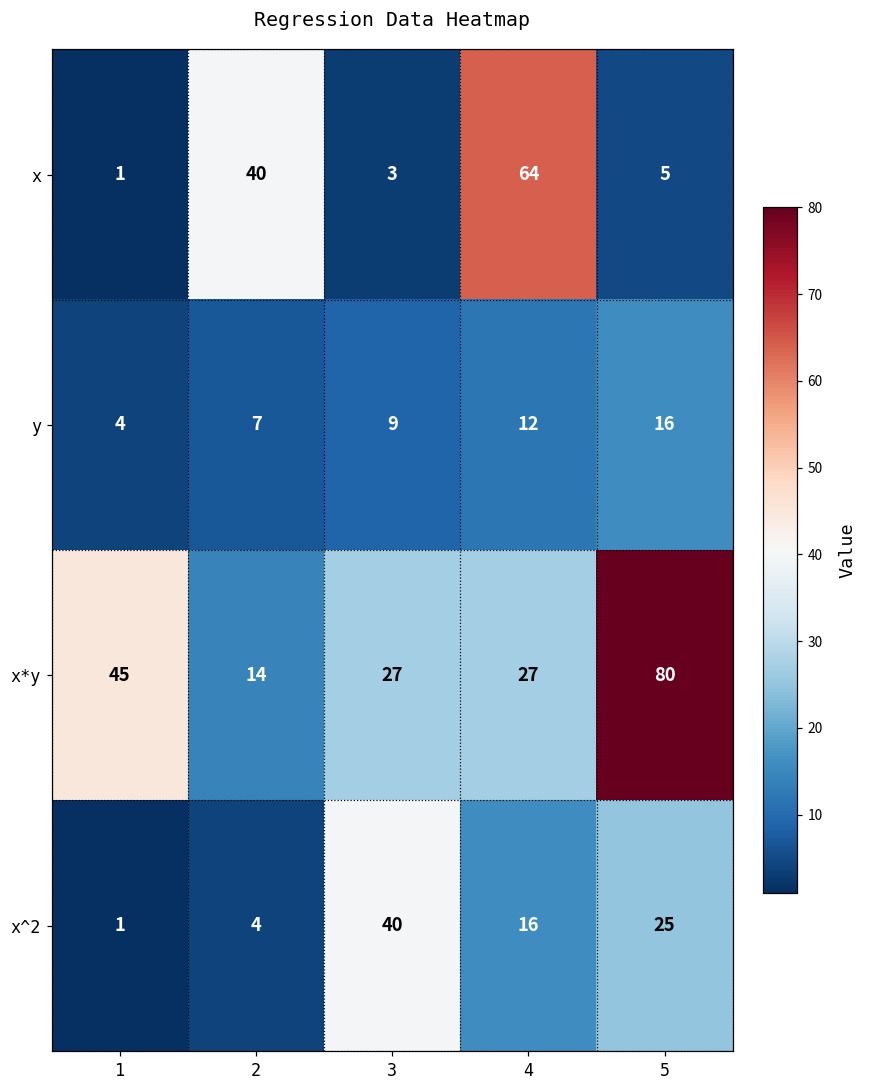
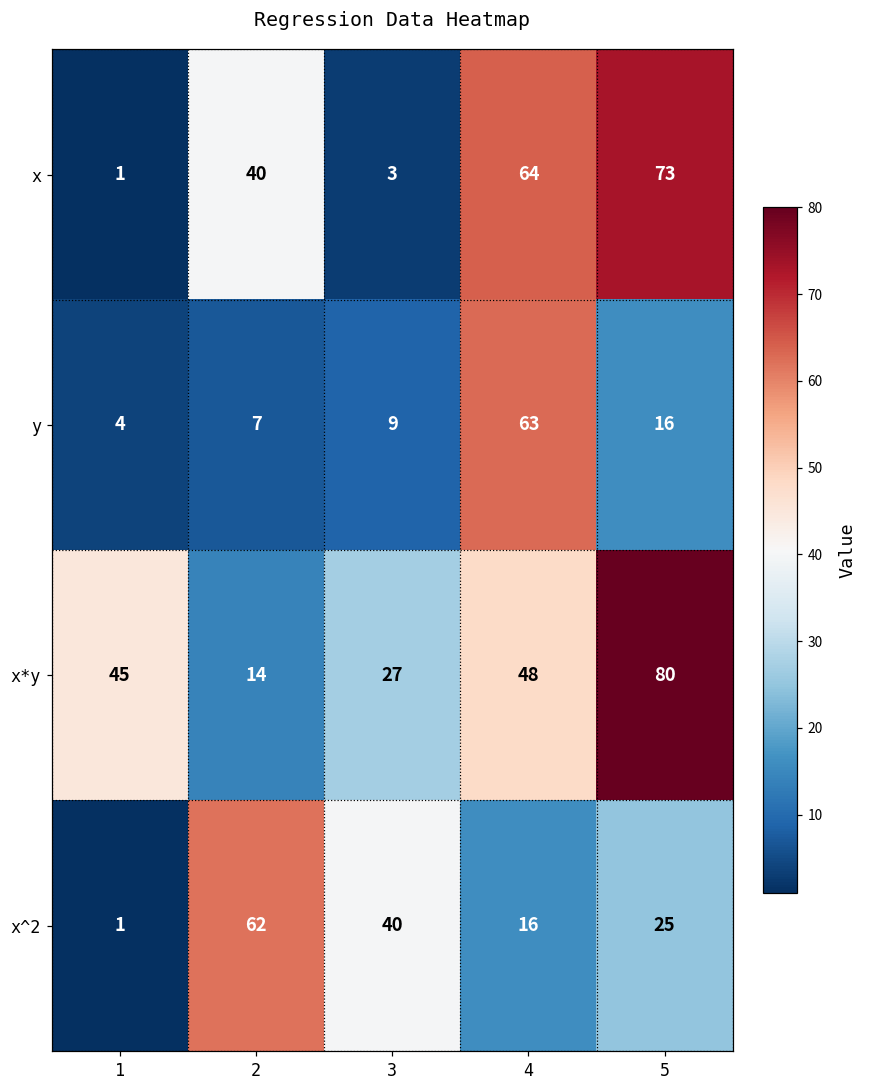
  {
    "x": {
      "1": 1,
      "2": 40,
      "3": 3,
      "4": 64,
-     "5": 5
+     "5": 73
    },
    "y": {
      "1": 4,
      "2": 7,
      "3": 9,
-     "4": 12,
+     "4": 63,
      "5": 16
    },
    "x*y": {
      "1": 45,
      "2": 14,
      "3": 27,
-     "4": 27,
+     "4": 48,
      "5": 80
    },
    "x^2": {
      "1": 1,
-     "2": 4,
+     "2": 62,
      "3": 40,
      "4": 16,
      "5": 25
    }
  }
